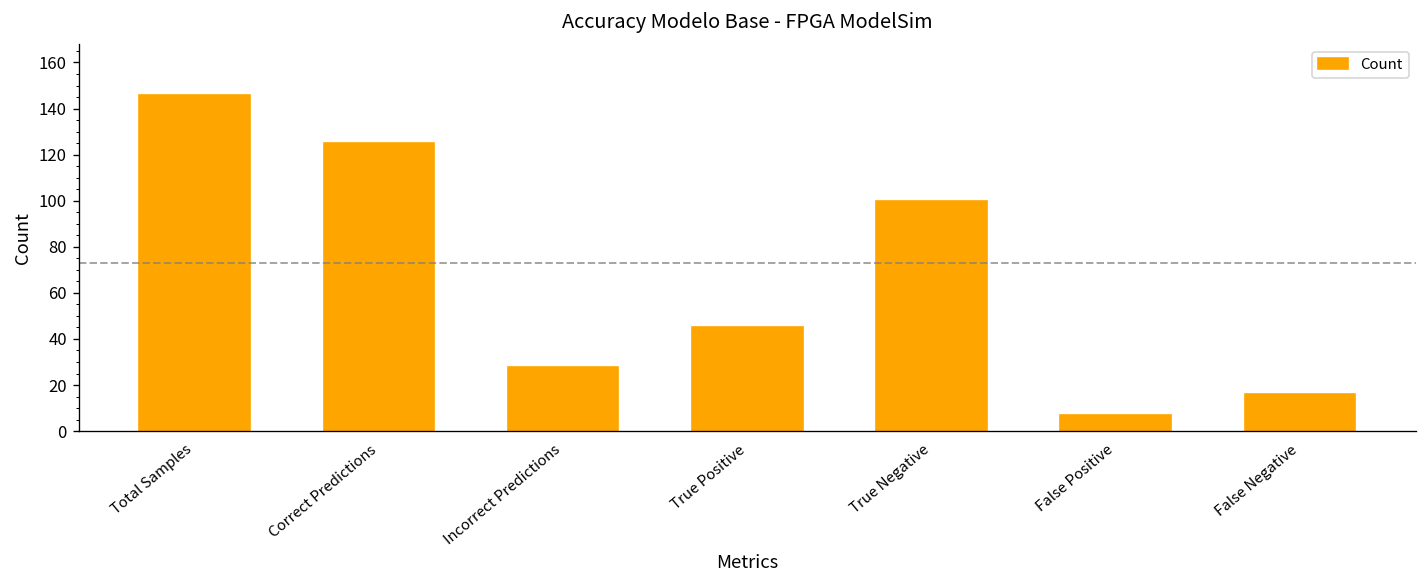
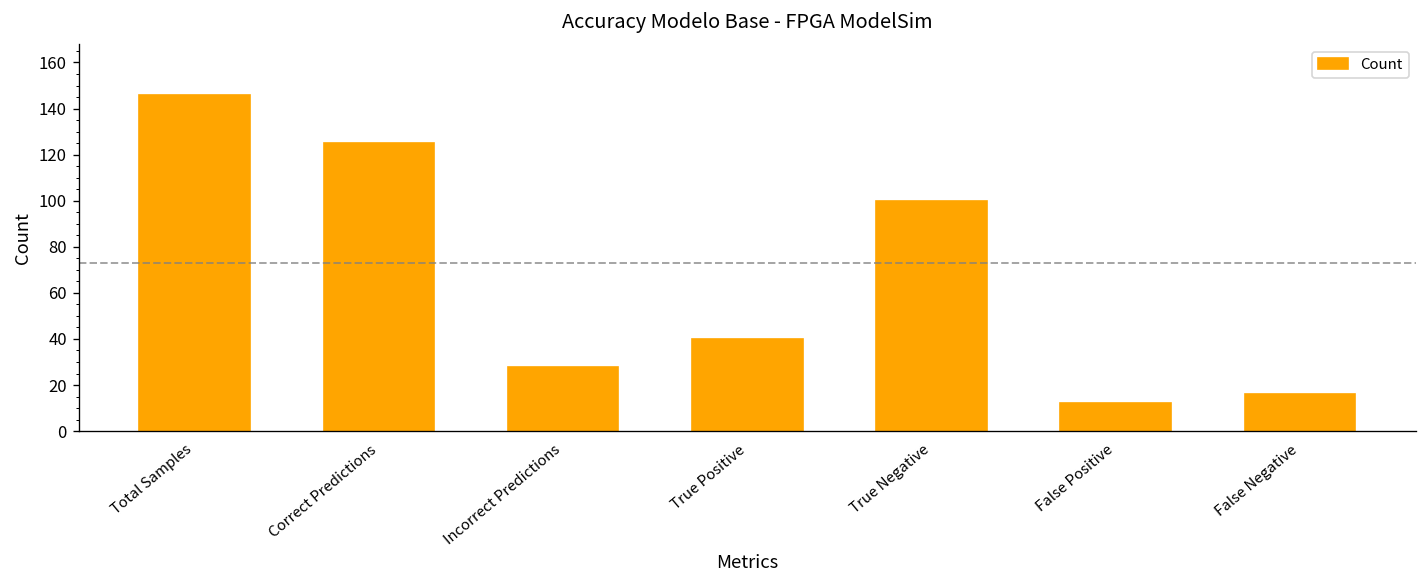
  {
    "Total Samples": 146,
    "Correct Predictions": 125,
    "Incorrect Predictions": 28,
-   "True Positive": 45,
+   "True Positive": 40,
    "True Negative": 100,
-   "False Positive": 7,
+   "False Positive": 12,
    "False Negative": 16
  }
